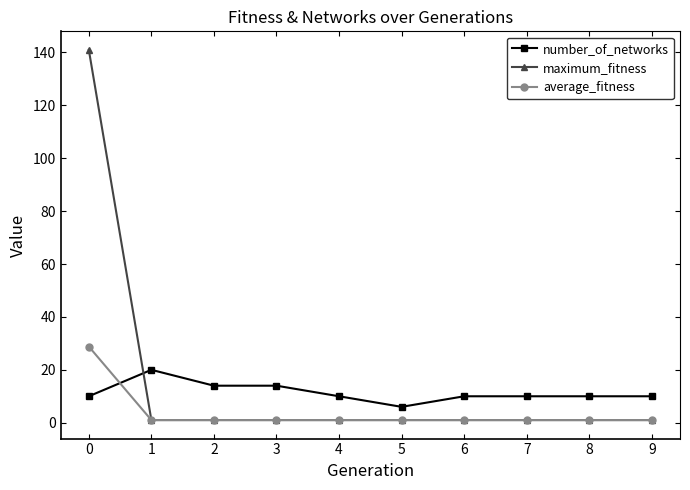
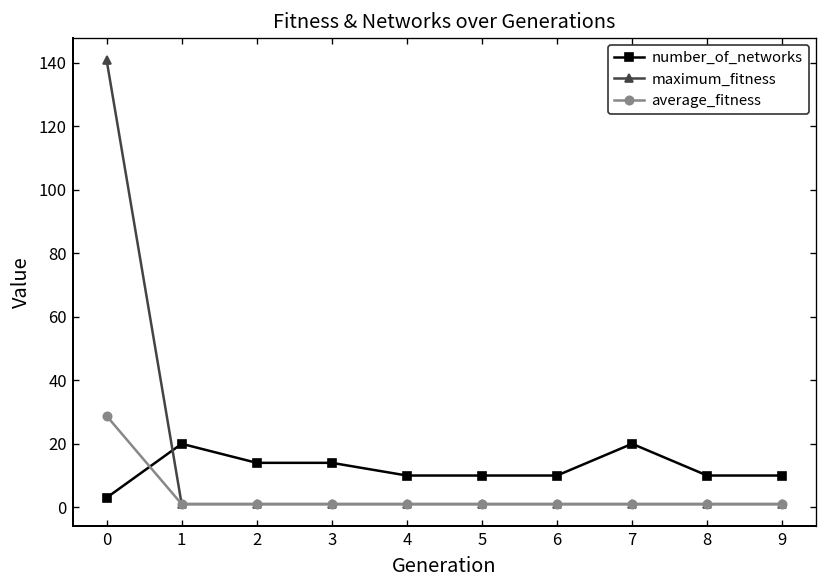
  {
    "number_of_networks": {
-     "0": 10,
+     "0": 3,
      "1": 20,
      "2": 14,
      "3": 14,
      "4": 10,
-     "5": 6,
+     "5": 10,
      "6": 10,
-     "7": 10,
+     "7": 20,
      "8": 10,
      "9": 10
    },
    "maximum_fitness": {
      "0": 141
    },
    "average_fitness": {
      "0": 29
    }
  }
